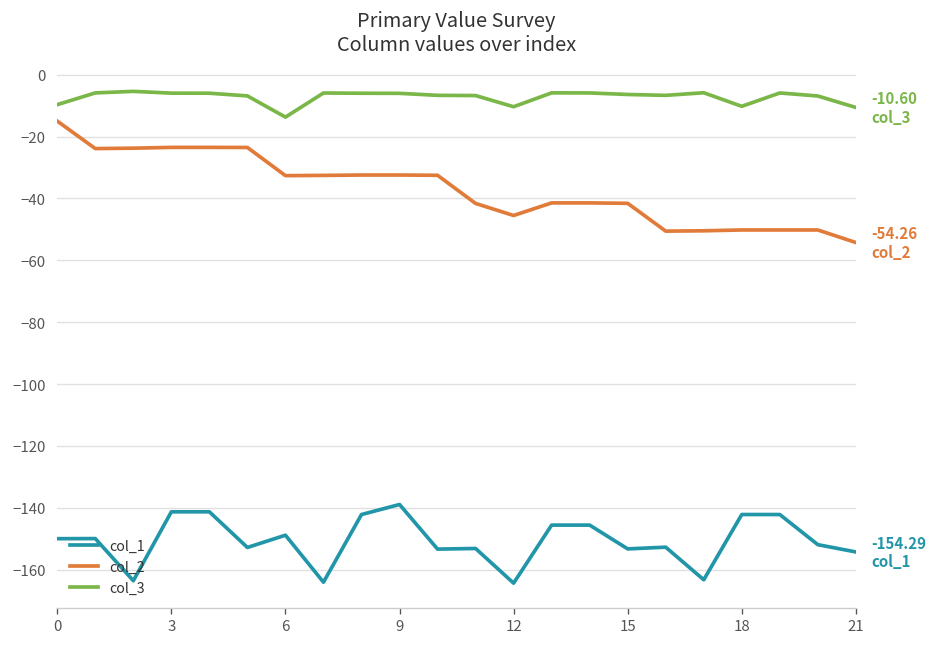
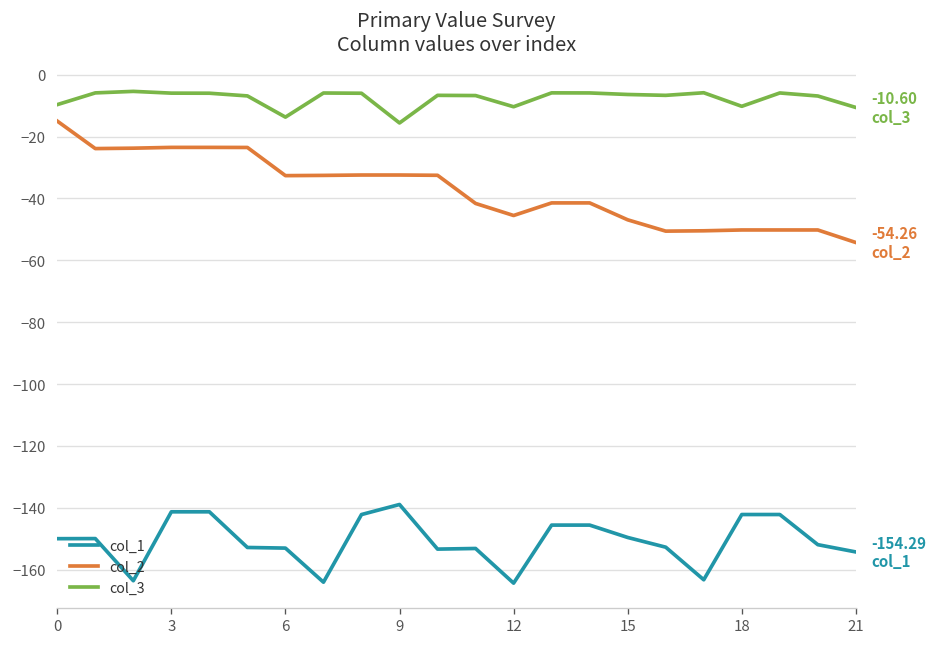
  {
    "col_1": {
      "0": -150,
      "3": -141,
-     "6": -149,
+     "6": -153,
      "9": -139,
      "12": -164,
-     "15": -153,
+     "15": -150,
      "18": -142
    },
    "col_2": {
      "0": -15,
      "3": -24,
      "6": -33,
      "9": -32,
      "12": -46,
-     "15": -42,
+     "15": -47,
      "18": -50
    },
    "col_3": {
      "0": -10,
      "3": -6,
      "6": -14,
-     "9": -6,
+     "9": -16,
      "12": -10,
      "15": -6,
      "18": -10
    }
  }
